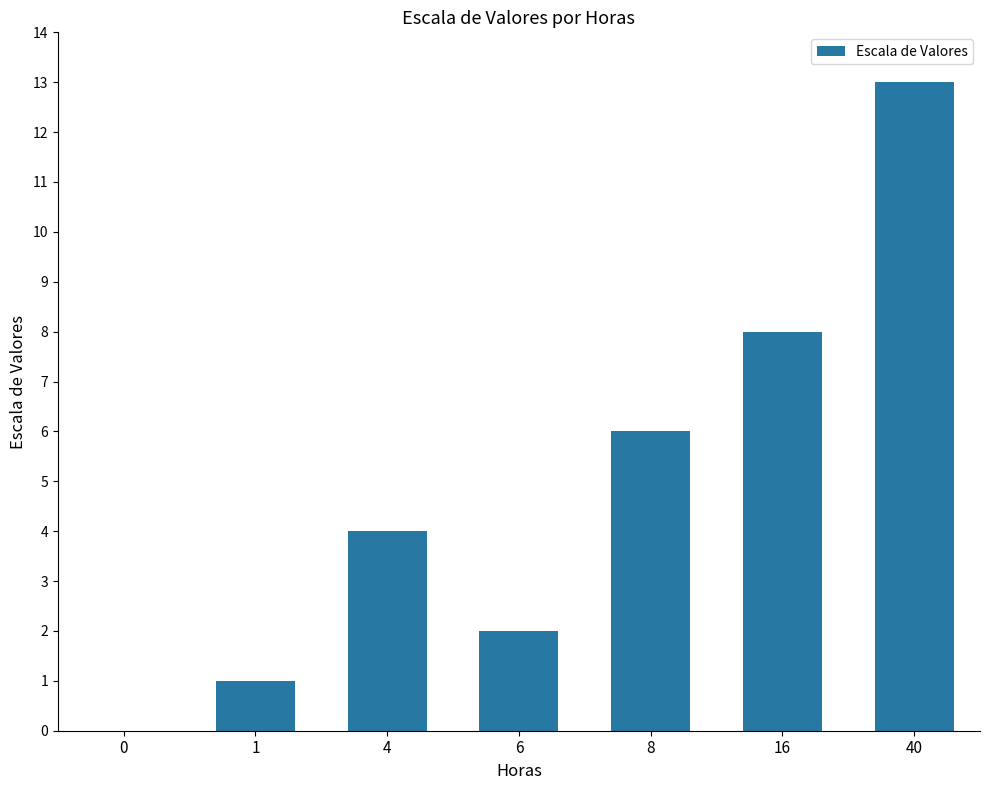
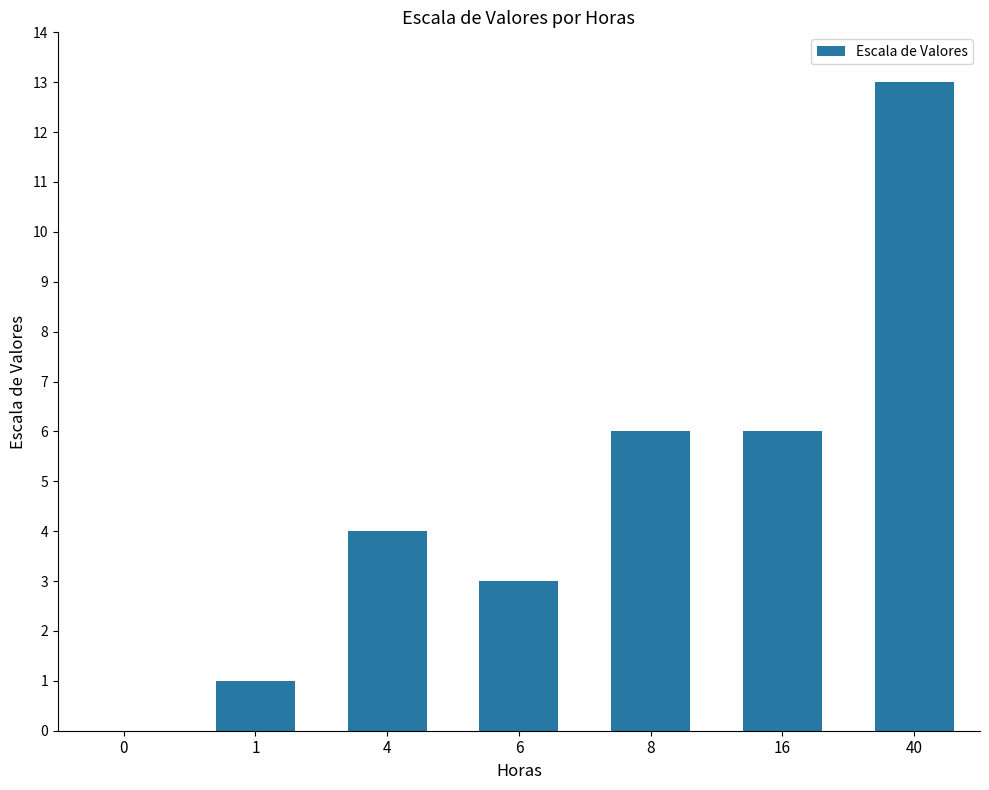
  {
    "0": 0,
    "1": 1,
    "4": 4,
-   "6": 2,
+   "6": 3,
    "8": 6,
-   "16": 8,
+   "16": 6,
    "40": 13
  }
